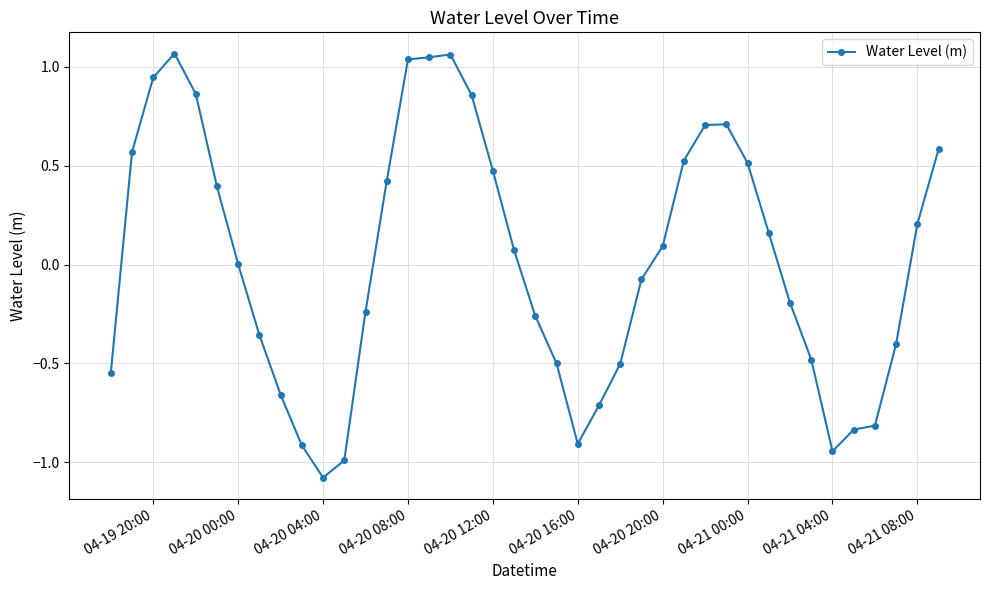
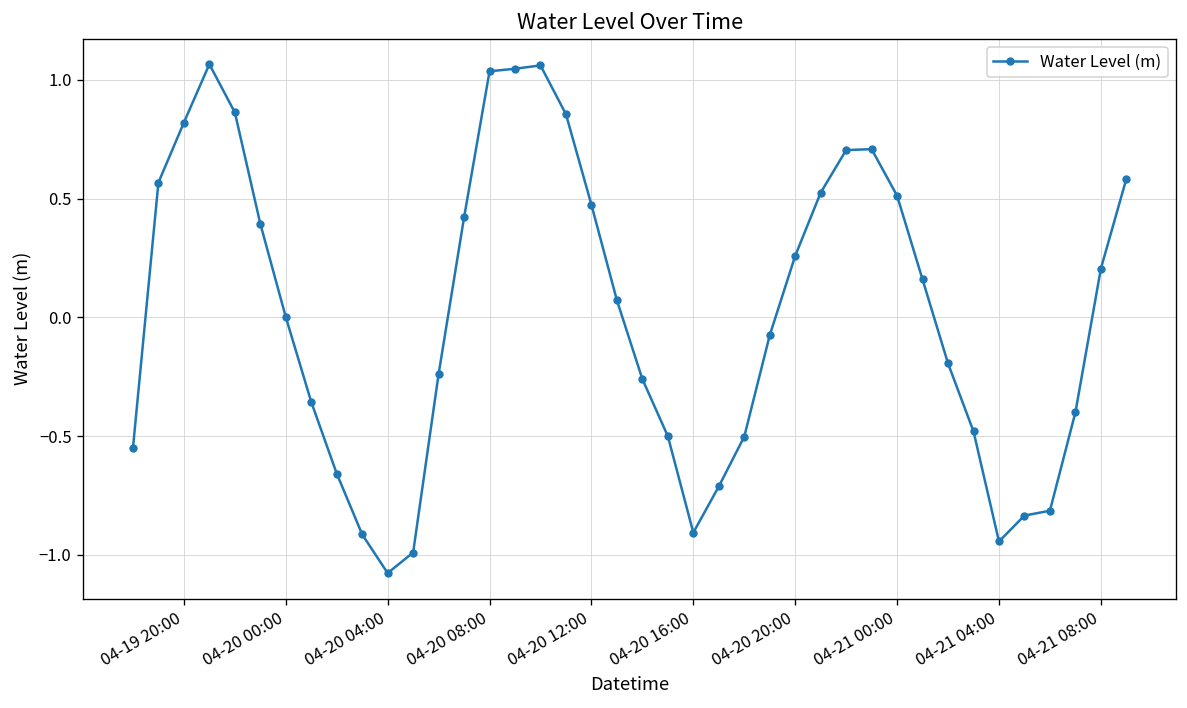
  {
-   "04-19 20:00": 0.94,
+   "04-19 20:00": 0.82,
    "04-20 00:00": 0.00,
    "04-20 04:00": -1.08,
    "04-20 08:00": 1.04,
    "04-20 12:00": 0.47,
    "04-20 16:00": -0.91,
-   "04-20 20:00": 0.09,
+   "04-20 20:00": 0.26,
    "04-21 00:00": 0.51,
    "04-21 04:00": -0.94,
    "04-21 08:00": 0.21
  }
